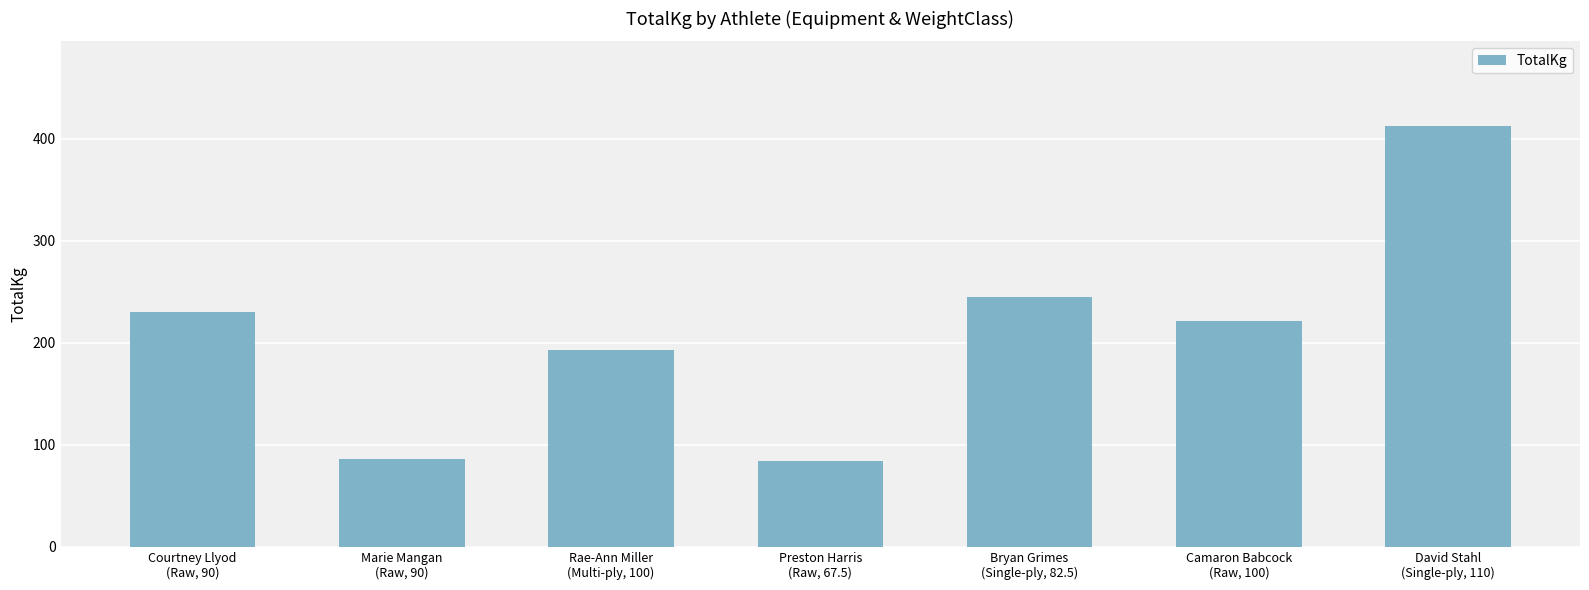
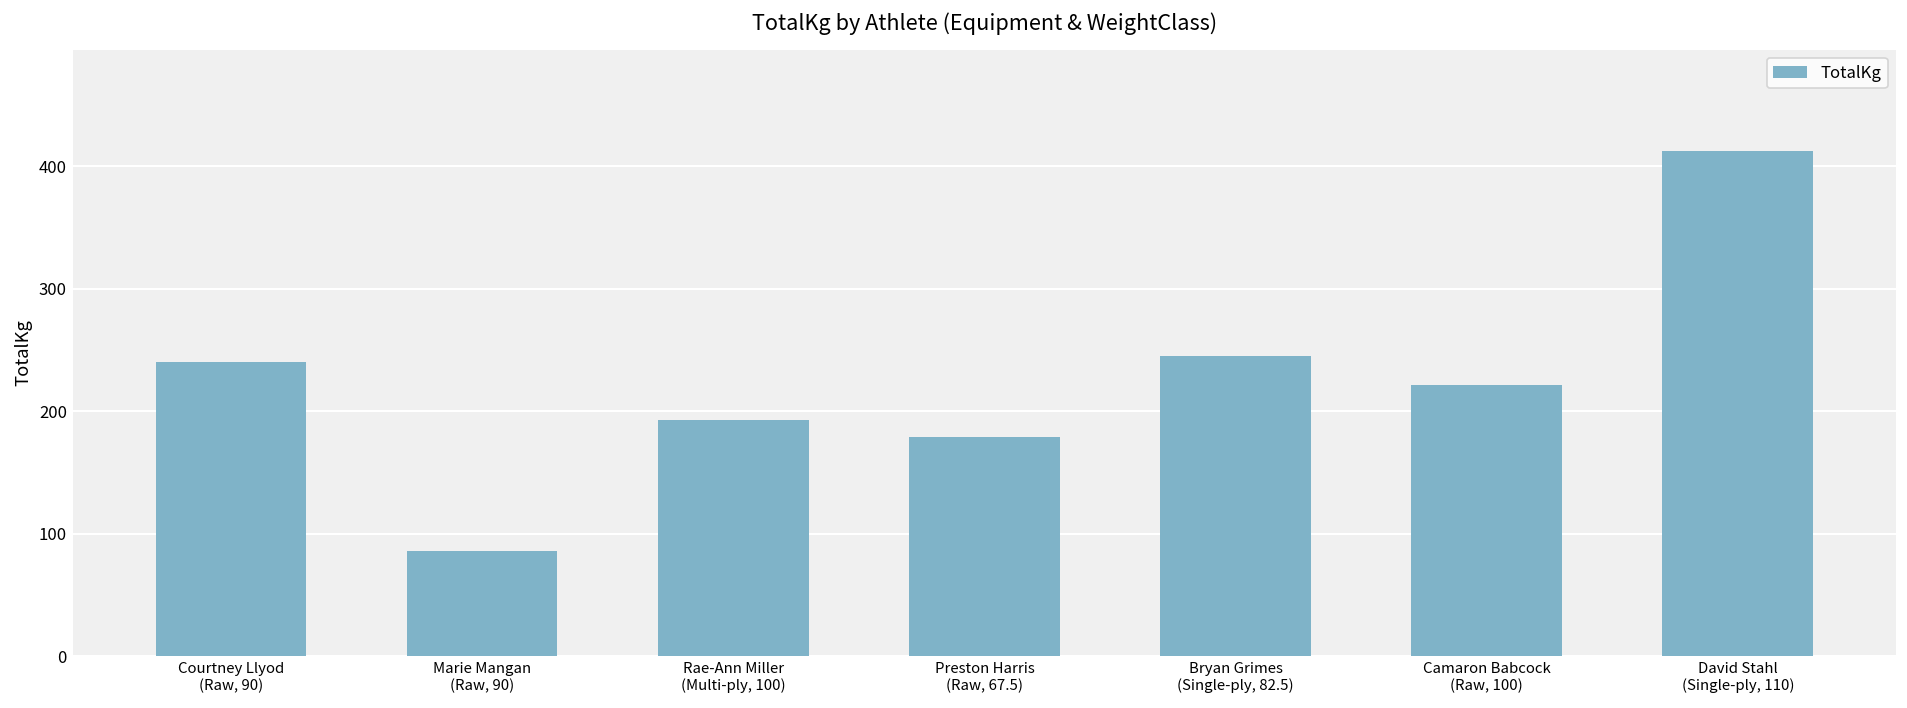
  {
-   "Courtney Llyod (Raw, 90)": 230,
+   "Courtney Llyod (Raw, 90)": 240,
    "Marie Mangan (Raw, 90)": 86,
    "Rae-Ann Miller (Multi-ply, 100)": 193,
-   "Preston Harris (Raw, 67.5)": 84,
+   "Preston Harris (Raw, 67.5)": 179,
    "Bryan Grimes (Single-ply, 82.5)": 245,
    "Camaron Babcock (Raw, 100)": 221,
    "David Stahl (Single-ply, 110)": 413
  }
